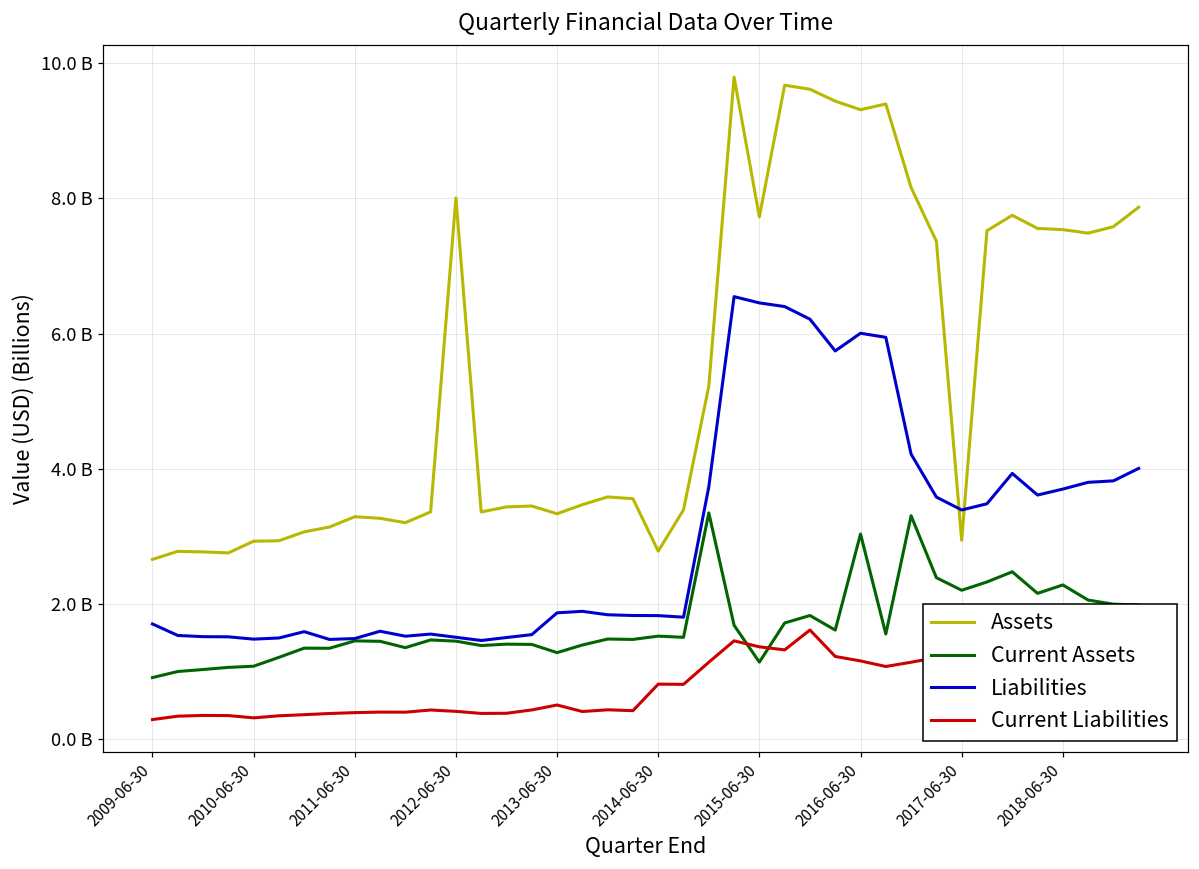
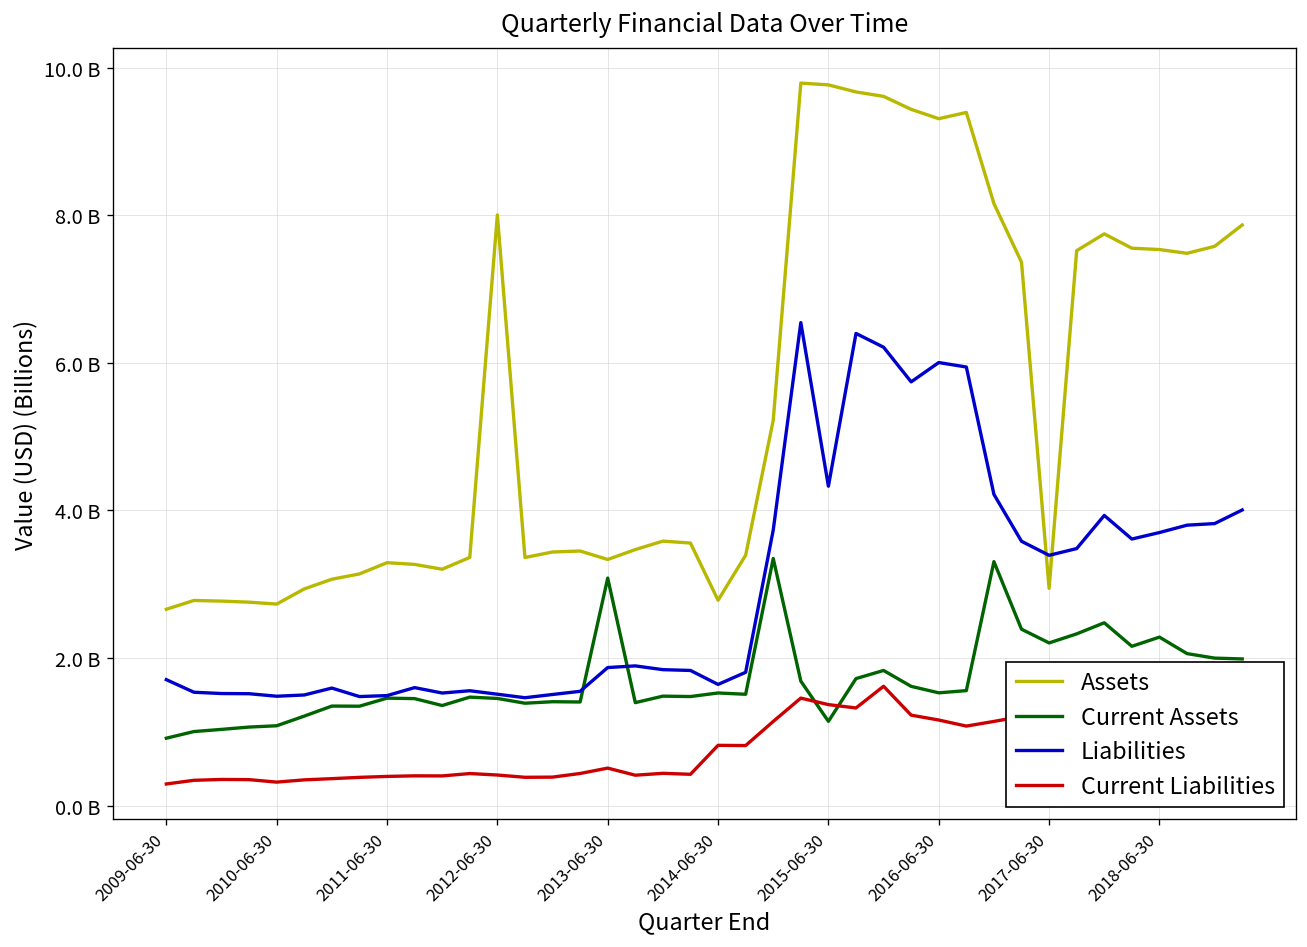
  {
    "Assets": {
      "2009-06-30": 2700000000,
-     "2010-06-30": 2900000000,
+     "2010-06-30": 2700000000,
      "2011-06-30": 3300000000,
      "2012-06-30": 8000000000,
      "2013-06-30": 3300000000,
      "2014-06-30": 2800000000,
-     "2015-06-30": 7700000000,
+     "2015-06-30": 9800000000,
      "2016-06-30": 9300000000,
      "2017-06-30": 2900000000,
      "2018-06-30": 7500000000
    },
    "Current Assets": {
      "2009-06-30": 900000000,
      "2010-06-30": 1100000000,
      "2012-06-30": 1500000000,
-     "2013-06-30": 1300000000,
+     "2013-06-30": 3100000000,
      "2014-06-30": 1500000000,
      "2015-06-30": 1100000000,
-     "2016-06-30": 3000000000,
+     "2016-06-30": 1500000000,
      "2017-06-30": 2200000000,
      "2018-06-30": 2300000000
    },
    "Liabilities": {
      "2009-06-30": 1700000000,
      "2010-06-30": 1500000000,
      "2012-06-30": 1500000000,
      "2013-06-30": 1900000000,
-     "2014-06-30": 1800000000,
-     "2015-06-30": 6500000000,
+     "2014-06-30": 1600000000,
+     "2015-06-30": 4300000000,
      "2016-06-30": 6000000000,
      "2017-06-30": 3400000000,
      "2018-06-30": 3700000000
    },
    "Current Liabilities": {
      "2009-06-30": 300000000,
      "2010-06-30": 300000000,
      "2011-06-30": 400000000,
      "2012-06-30": 400000000,
      "2013-06-30": 500000000,
      "2014-06-30": 800000000,
      "2015-06-30": 1400000000,
      "2016-06-30": 1200000000
    }
  }
